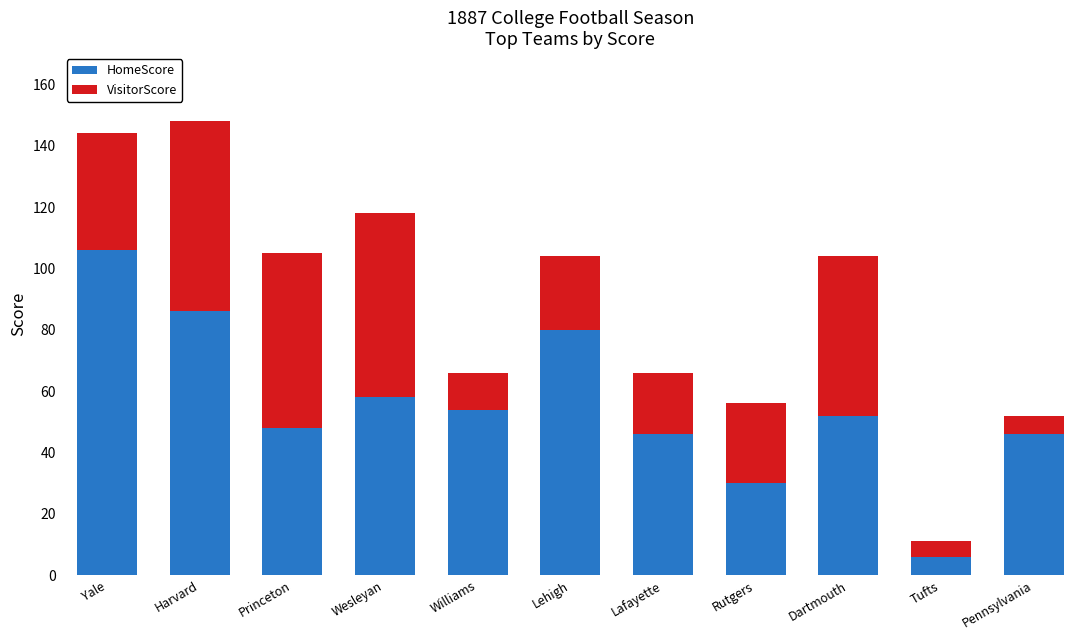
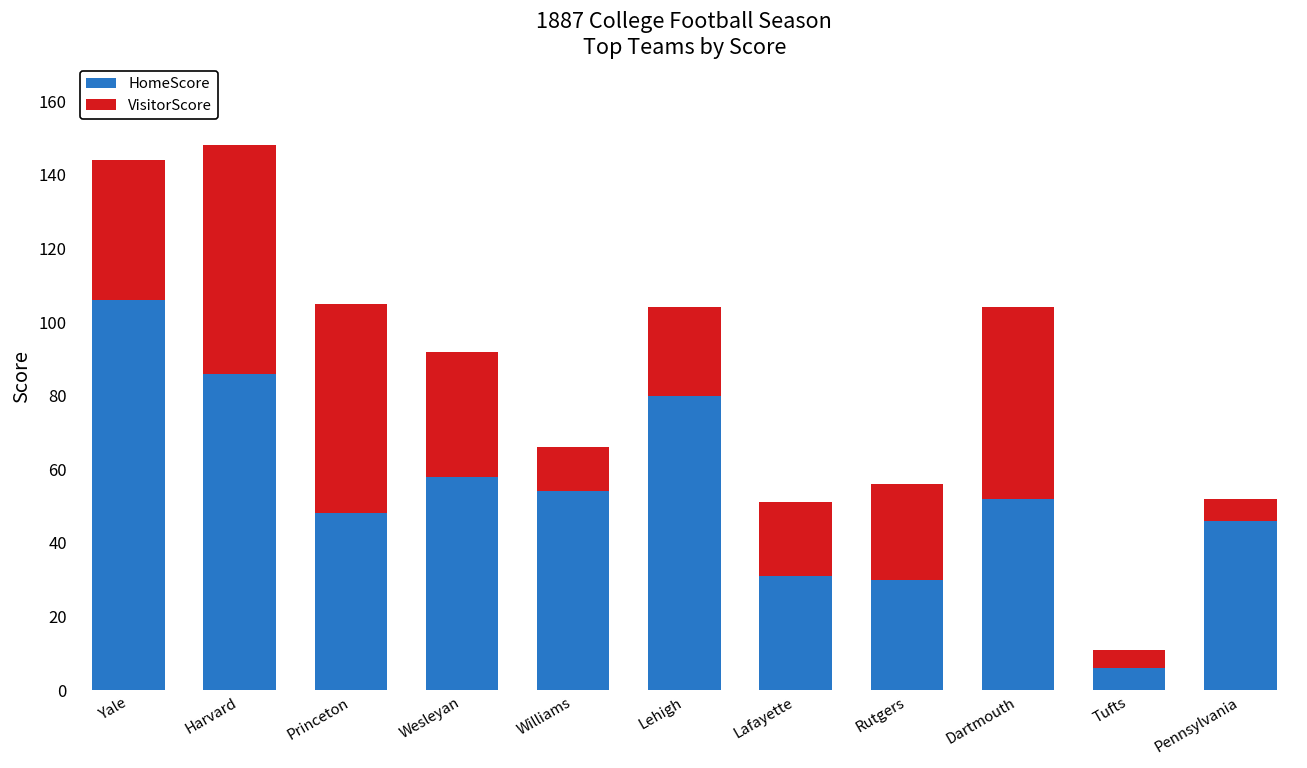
  {
    "HomeScore": {
      "Yale": 106,
      "Harvard": 86,
      "Princeton": 48,
      "Wesleyan": 58,
      "Williams": 54,
      "Lehigh": 80,
-     "Lafayette": 46,
+     "Lafayette": 31,
      "Rutgers": 30,
      "Dartmouth": 52,
      "Tufts": 6,
      "Pennsylvania": 46
    },
    "VisitorScore": {
      "Yale": 38,
      "Harvard": 62,
      "Princeton": 57,
-     "Wesleyan": 60,
+     "Wesleyan": 34,
      "Williams": 12,
      "Lehigh": 24,
      "Lafayette": 20,
      "Rutgers": 26,
      "Dartmouth": 52,
      "Tufts": 5,
      "Pennsylvania": 6
    }
  }
